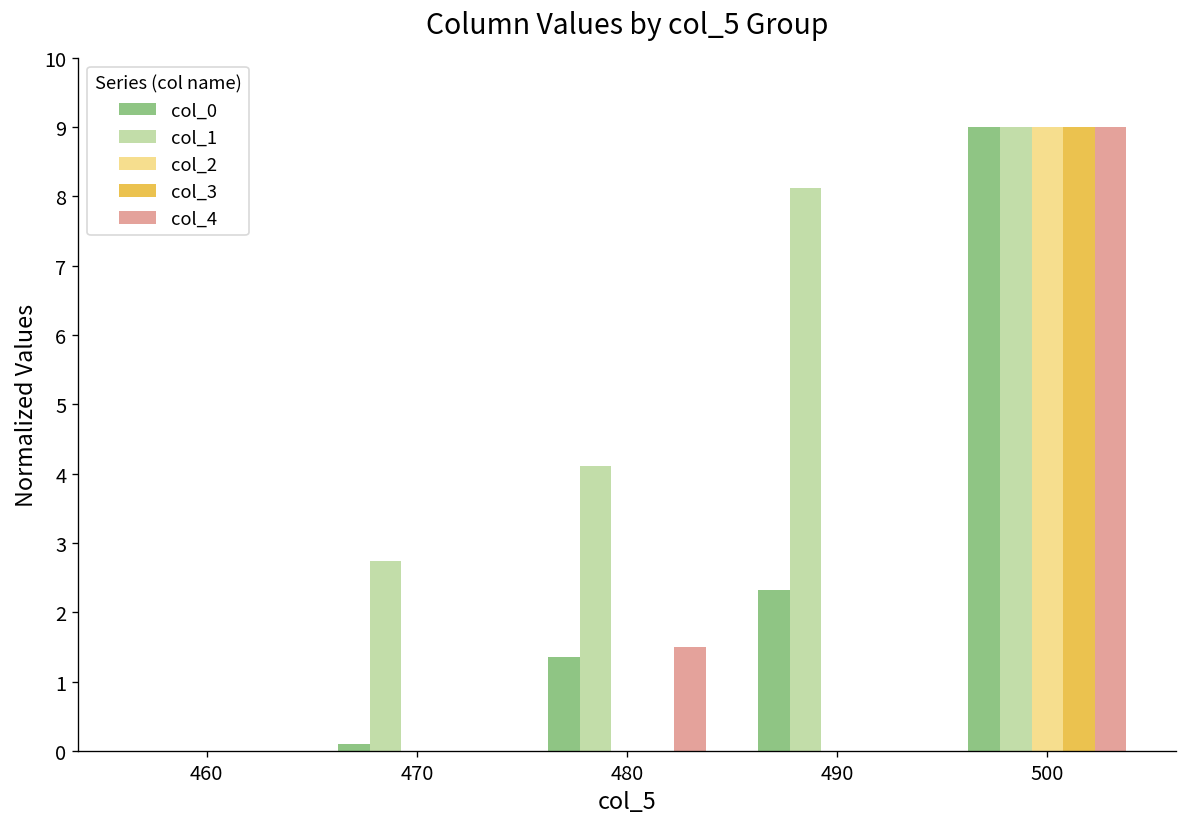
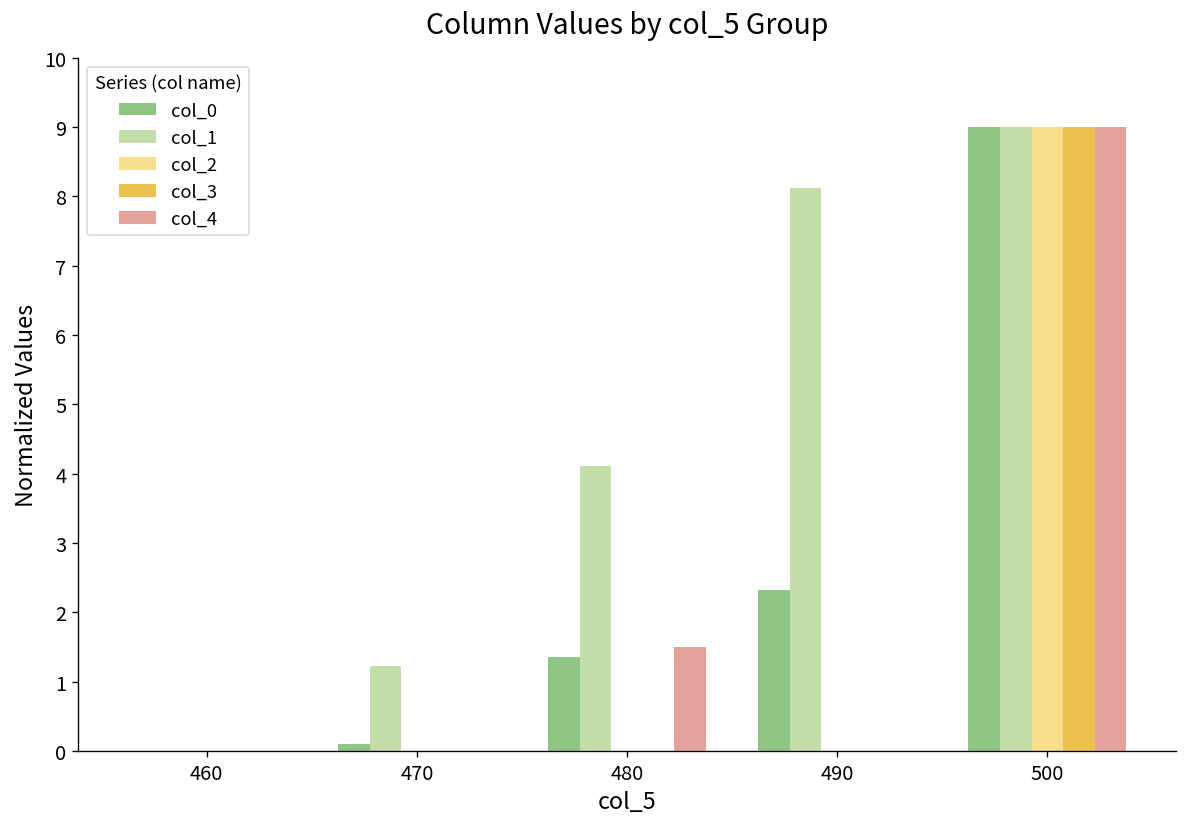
  {
    "col_0": {
      "460": 0.0,
      "470": 0.1,
      "480": 1.4,
      "490": 2.3,
      "500": 9.0
    },
    "col_1": {
      "460": 0.0,
-     "470": 2.7,
+     "470": 1.2,
      "480": 4.1,
      "490": 8.1,
      "500": 9.0
    },
    "col_2": {
      "460": 0.0,
      "470": 0.0,
      "480": 0.0,
      "490": 0.0,
      "500": 9.0
    },
    "col_3": {
      "460": 0.0,
      "470": 0.0,
      "480": 0.0,
      "490": 0.0,
      "500": 9.0
    },
    "col_4": {
      "460": 0.0,
      "470": 0.0,
      "480": 1.5,
      "490": 0.0,
      "500": 9.0
    }
  }
